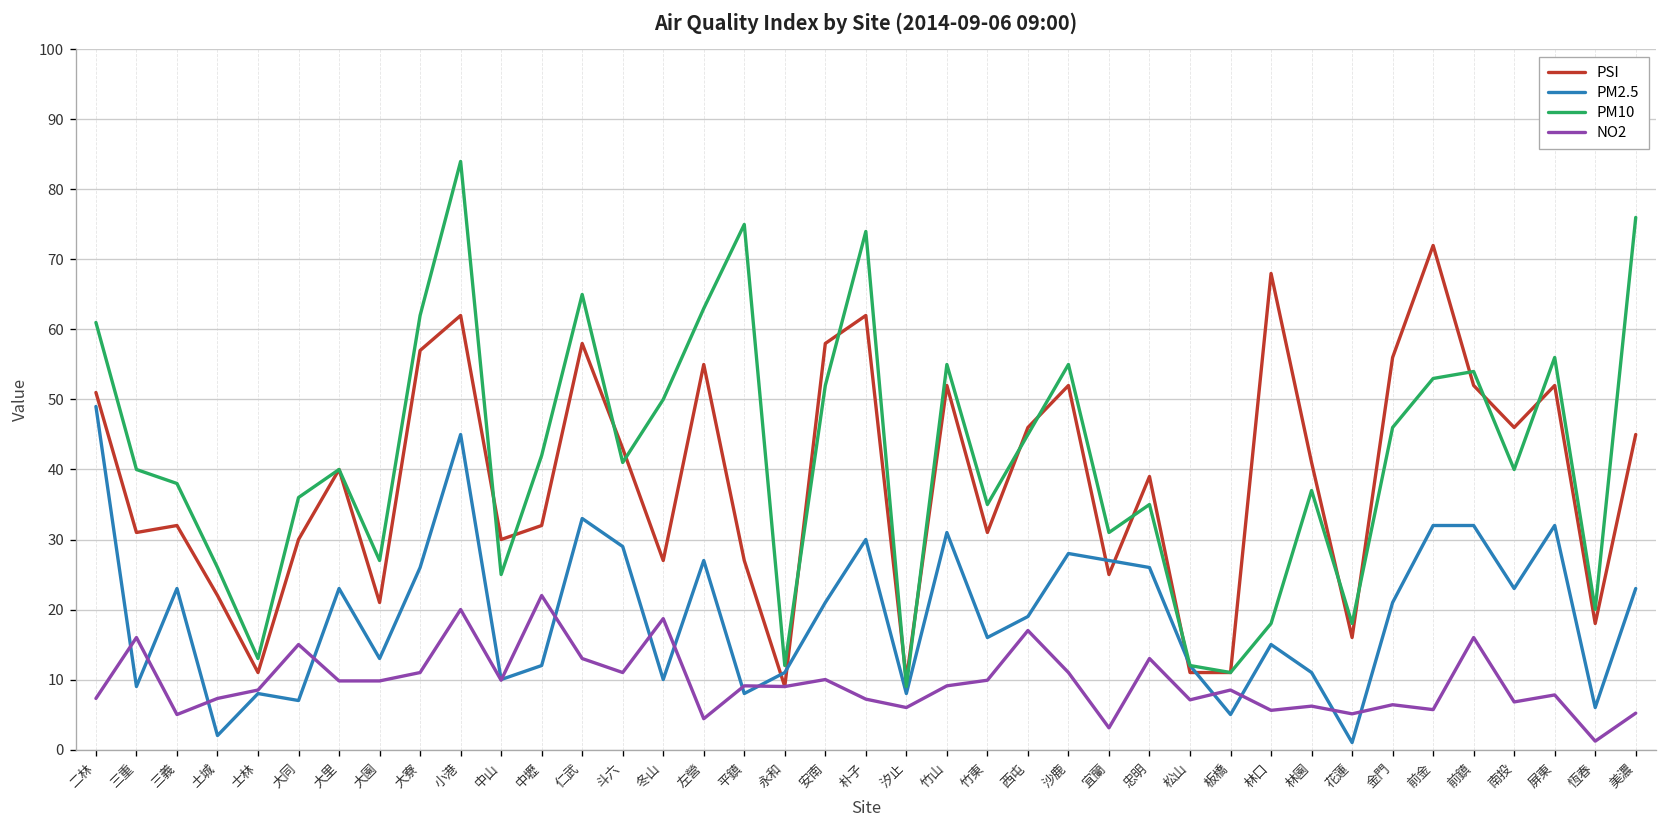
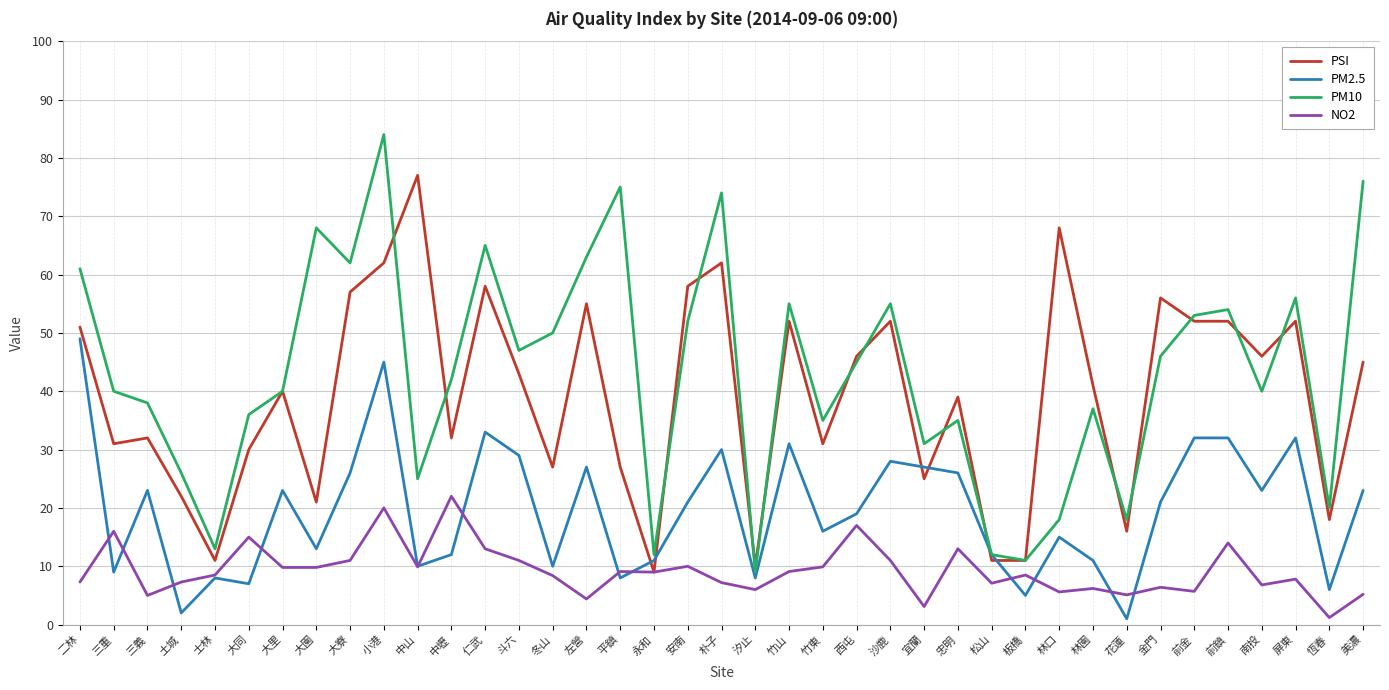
  {
    "PSI": {
      "二林": 51,
      "三重": 31,
      "三義": 32,
      "土城": 22,
      "士林": 11,
      "大同": 30,
      "大園": 21,
      "大寮": 57,
      "小港": 62,
-     "中山": 30,
+     "中山": 77,
      "中壢": 32,
      "仁武": 58,
      "斗六": 43,
      "冬山": 27,
      "左營": 55,
      "平鎮": 27,
      "安南": 58,
      "朴子": 62,
      "汐止": 10,
      "竹山": 52,
      "竹東": 31,
      "西屯": 46,
      "沙鹿": 52,
      "宜蘭": 25,
      "忠明": 39,
      "松山": 11,
      "林口": 68,
      "林園": 41,
      "花蓮": 16,
      "金門": 56,
-     "前金": 72,
+     "前金": 52,
      "前鎮": 52,
      "南投": 46,
      "屏東": 52,
      "恆春": 18,
      "美濃": 45
    },
    "PM2.5": {
      "二林": 49,
      "三重": 9,
      "三義": 23,
      "土城": 2,
      "士林": 8,
      "大同": 7,
      "大里": 23,
      "大園": 13,
      "大寮": 26,
      "小港": 45,
      "中壢": 12,
      "仁武": 33,
      "斗六": 29,
      "冬山": 10,
      "左營": 27,
      "平鎮": 8,
      "永和": 11,
      "安南": 21,
      "朴子": 30,
      "汐止": 8,
      "竹山": 31,
      "竹東": 16,
      "西屯": 19,
      "沙鹿": 28,
      "宜蘭": 27,
      "忠明": 26,
      "板橋": 5,
      "林口": 15,
      "林園": 11,
      "花蓮": 1,
      "金門": 21,
      "前金": 32,
      "前鎮": 32,
      "南投": 23,
      "屏東": 32,
      "恆春": 6,
      "美濃": 23
    },
    "PM10": {
      "二林": 61,
      "三重": 40,
      "三義": 38,
      "土城": 26,
      "士林": 13,
      "大同": 36,
-     "大園": 27,
+     "大園": 68,
      "大寮": 62,
      "小港": 84,
      "中山": 25,
      "中壢": 42,
      "仁武": 65,
-     "斗六": 41,
+     "斗六": 47,
      "冬山": 50,
      "左營": 63,
      "平鎮": 75,
      "永和": 12,
      "安南": 52,
      "朴子": 74,
      "汐止": 9,
      "竹山": 55,
      "竹東": 35,
      "西屯": 45,
      "沙鹿": 55,
      "宜蘭": 31,
      "忠明": 35,
      "林口": 18,
      "林園": 37,
      "花蓮": 18,
      "金門": 46,
      "前金": 53,
      "前鎮": 54,
      "南投": 40,
      "屏東": 56,
      "恆春": 20,
      "美濃": 76
    },
    "NO2": {
      "二林": 7,
      "三重": 16,
      "三義": 5,
      "土城": 7,
      "士林": 9,
      "大同": 15,
      "大里": 10,
      "大園": 10,
      "大寮": 11,
      "小港": 20,
      "中壢": 22,
      "仁武": 13,
      "斗六": 11,
-     "冬山": 19,
+     "冬山": 8,
      "左營": 4,
      "平鎮": 9,
      "安南": 10,
      "朴子": 7,
      "汐止": 6,
      "竹山": 9,
      "竹東": 10,
      "西屯": 17,
      "沙鹿": 11,
      "宜蘭": 3,
      "忠明": 13,
      "松山": 7,
      "板橋": 9,
      "林口": 6,
      "林園": 6,
      "花蓮": 5,
      "金門": 6,
      "前金": 6,
-     "前鎮": 16,
+     "前鎮": 14,
      "南投": 7,
      "屏東": 8,
      "恆春": 1,
      "美濃": 5
    }
  }
